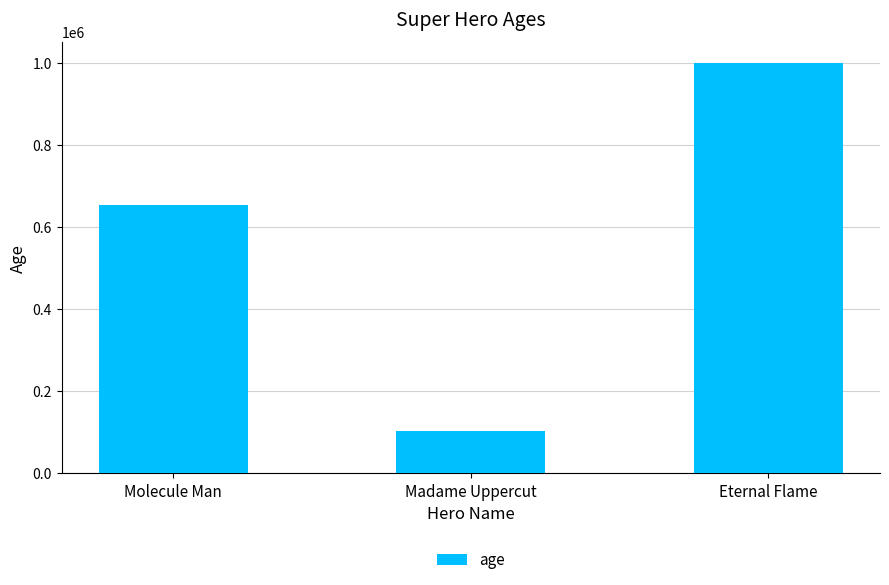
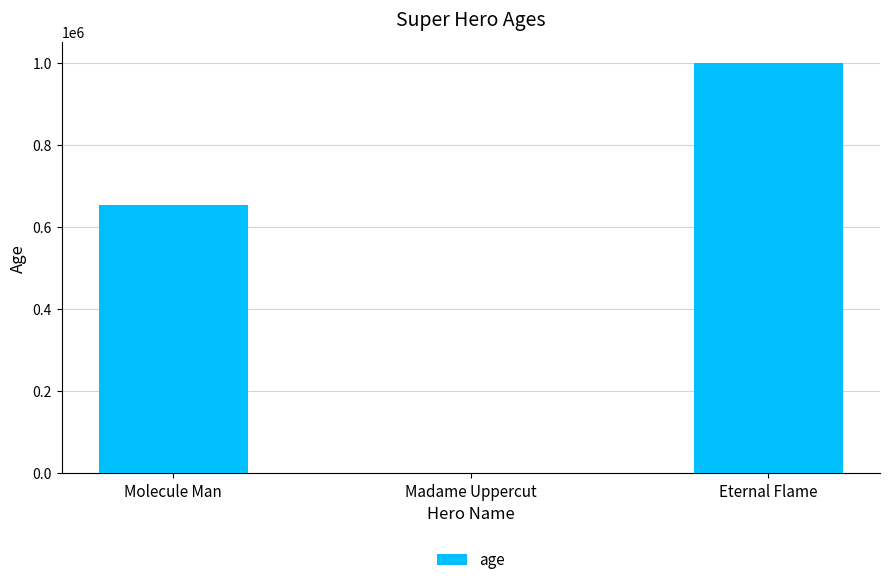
  {
    "Molecule Man": 650000,
-   "Madame Uppercut": 100000,
+   "Madame Uppercut": 0,
    "Eternal Flame": 1000000
  }
